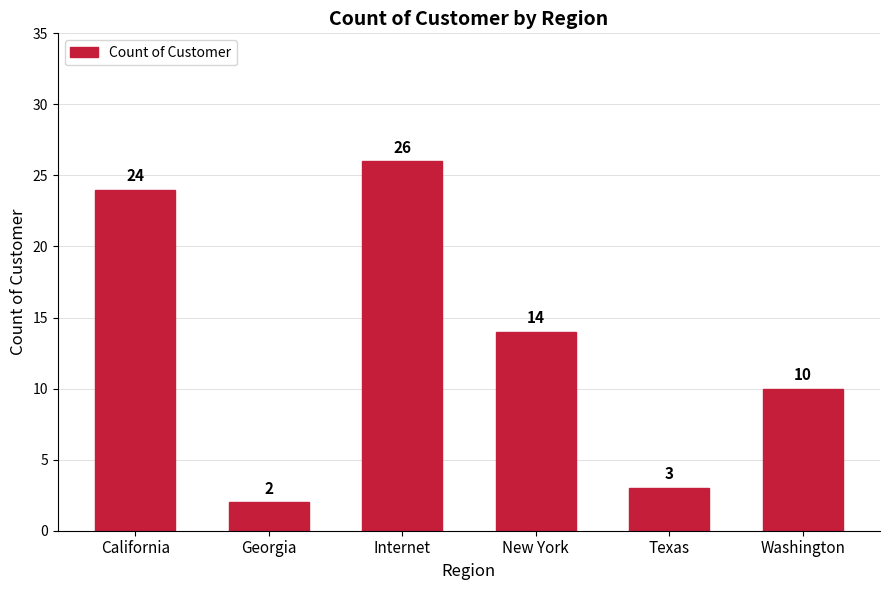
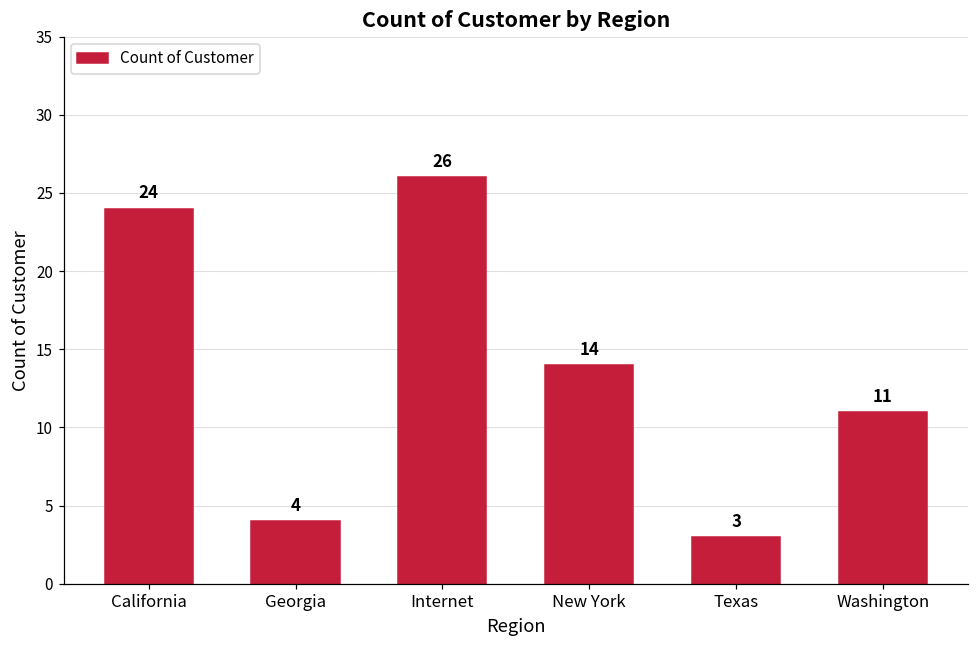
  {
    "California": 24,
-   "Georgia": 2,
+   "Georgia": 4,
    "Internet": 26,
    "New York": 14,
    "Texas": 3,
-   "Washington": 10
+   "Washington": 11
  }
